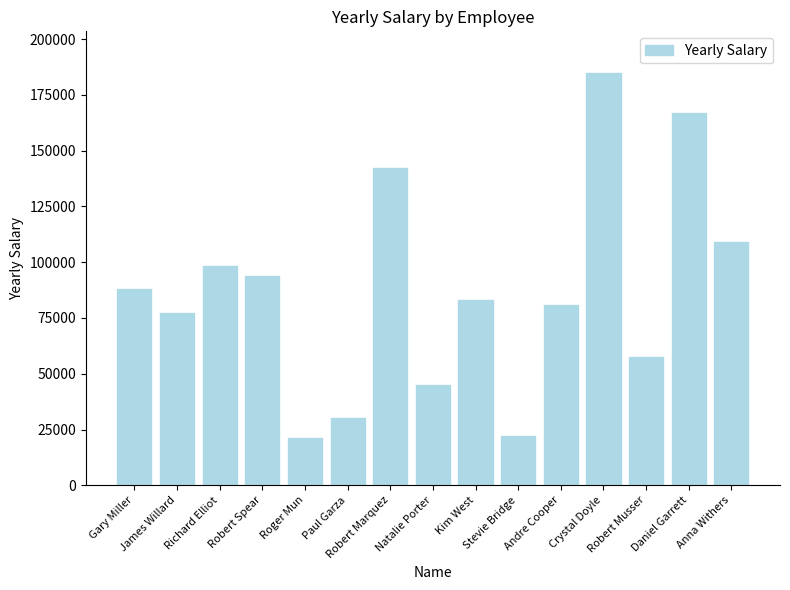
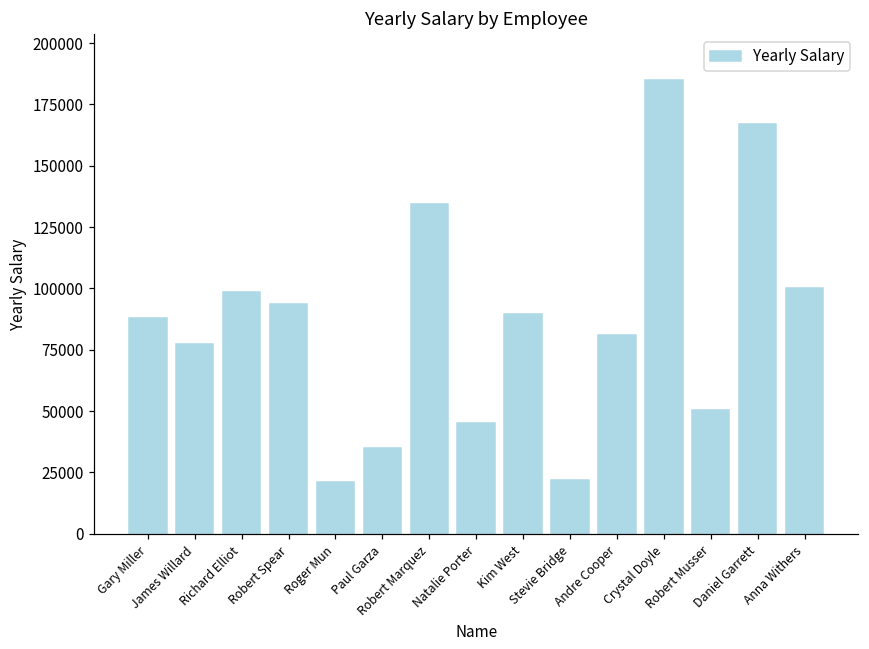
  {
    "Gary Miller": 88000,
    "James Willard": 77000,
    "Richard Elliot": 98000,
    "Robert Spear": 94000,
    "Roger Mun": 21000,
-   "Paul Garza": 30000,
-   "Robert Marquez": 142000,
+   "Paul Garza": 35000,
+   "Robert Marquez": 134000,
    "Natalie Porter": 45000,
-   "Kim West": 83000,
+   "Kim West": 90000,
    "Stevie Bridge": 22000,
    "Andre Cooper": 81000,
    "Crystal Doyle": 185000,
-   "Robert Musser": 57000,
+   "Robert Musser": 51000,
    "Daniel Garrett": 167000,
-   "Anna Withers": 109000
+   "Anna Withers": 100000
  }
